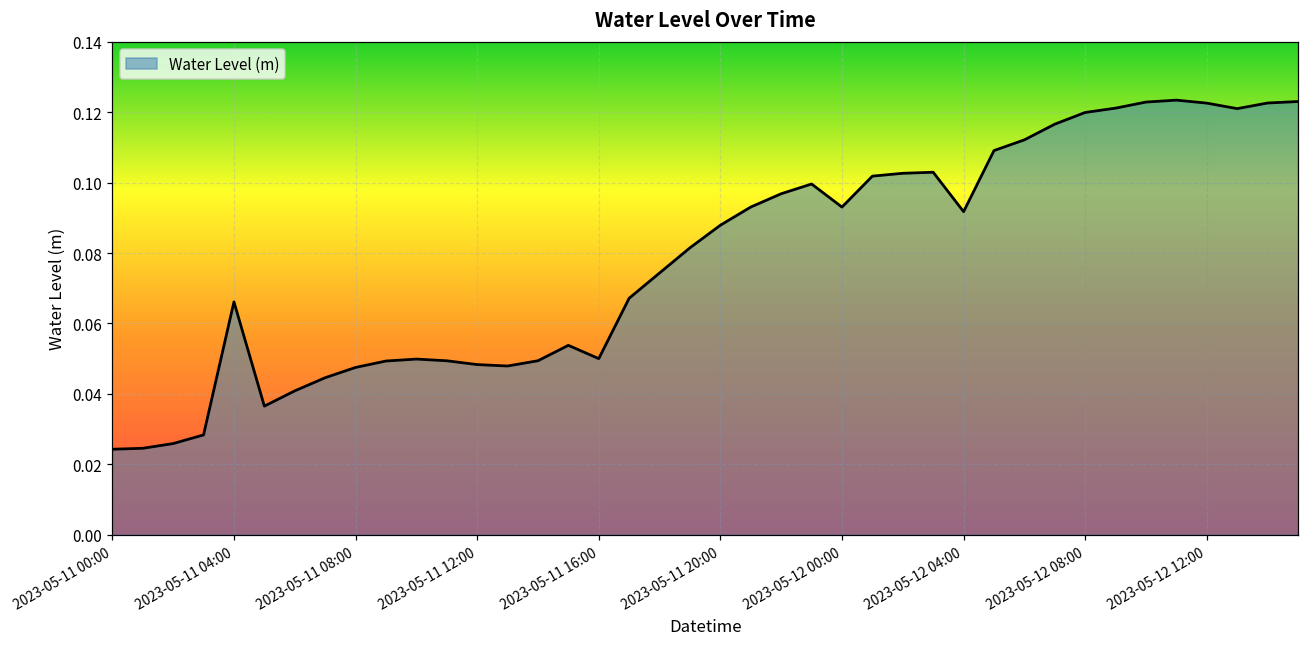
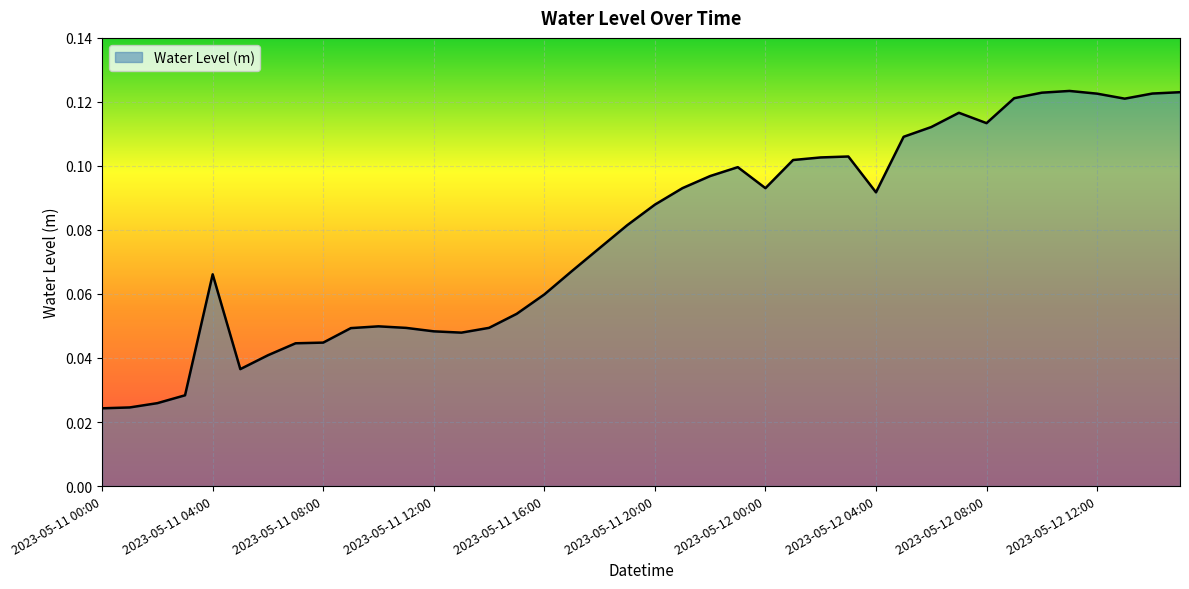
  {
    "2023-05-11 00:00": 0.024,
    "2023-05-11 04:00": 0.066,
-   "2023-05-11 08:00": 0.048,
+   "2023-05-11 08:00": 0.045,
    "2023-05-11 12:00": 0.048,
-   "2023-05-11 16:00": 0.050,
+   "2023-05-11 16:00": 0.060,
    "2023-05-11 20:00": 0.088,
    "2023-05-12 00:00": 0.093,
    "2023-05-12 04:00": 0.092,
-   "2023-05-12 08:00": 0.120,
+   "2023-05-12 08:00": 0.113,
    "2023-05-12 12:00": 0.123
  }
